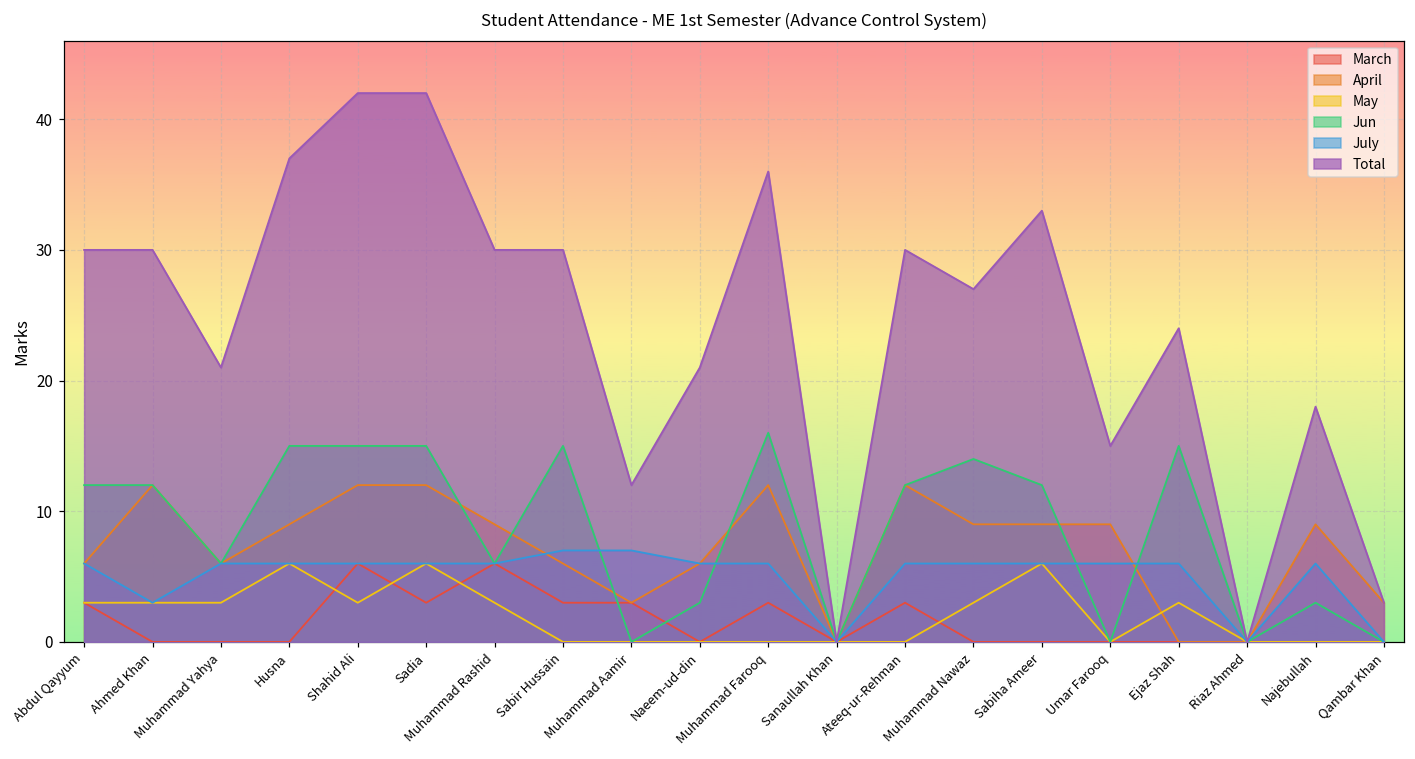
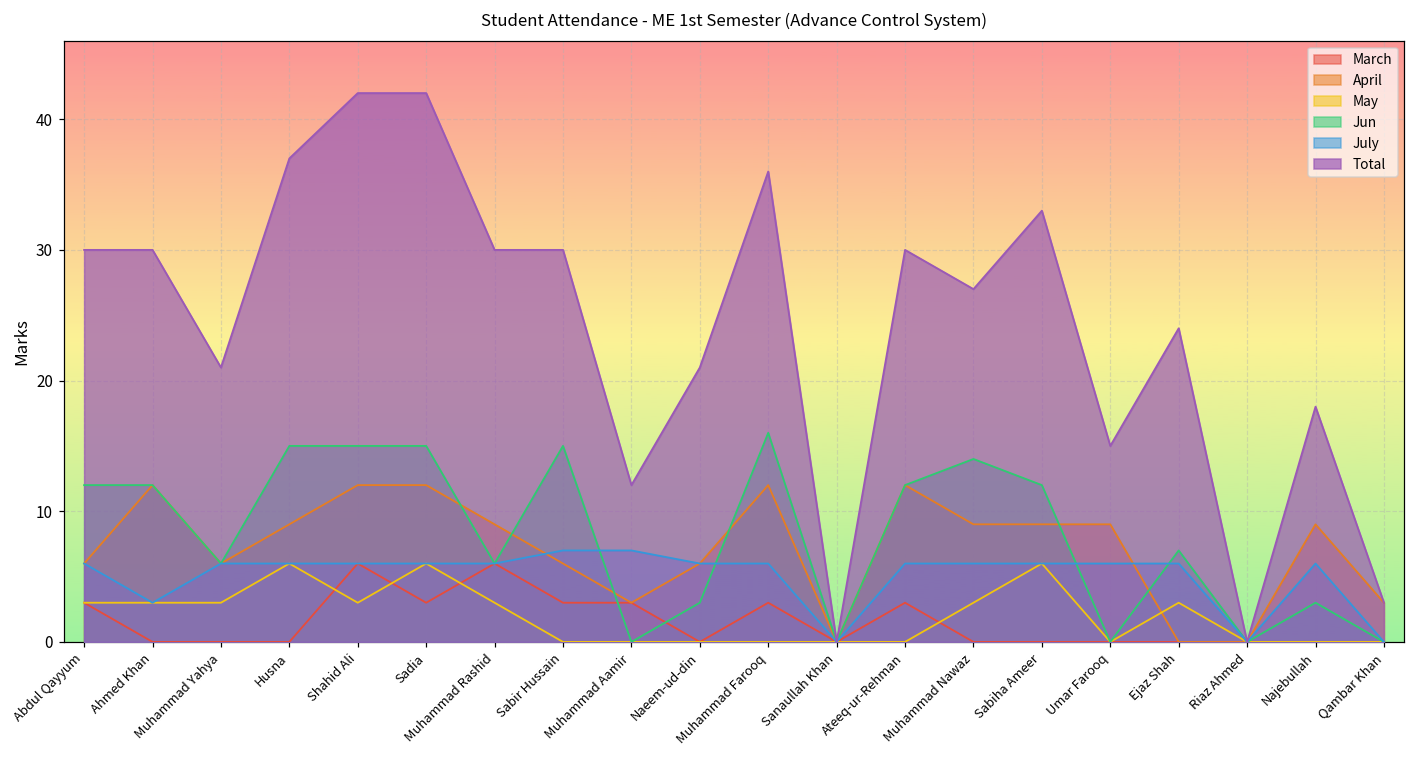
  {
    "Jun": {
      "Abdul Qayyum": 12,
      "Husna": 15,
      "Shahid Ali": 15,
      "Sadia": 15,
      "Sabir Hussain": 15,
      "Naeem-ud-din": 3,
      "Muhammad Farooq": 16,
      "Muhammad Nawaz": 14,
      "Sabiha Ameer": 12,
-     "Ejaz Shah": 15,
+     "Ejaz Shah": 7,
      "Najebullah": 3
    },
    "July": {
      "Sabir Hussain": 7,
      "Muhammad Aamir": 7,
      "Muhammad Farooq": 6,
      "Ateeq-ur-Rehman": 6,
      "Muhammad Nawaz": 6,
      "Umar Farooq": 6,
      "Ejaz Shah": 6,
      "Najebullah": 6
    },
    "Total": {
      "Abdul Qayyum": 30,
      "Ahmed Khan": 30,
      "Muhammad Yahya": 21,
      "Husna": 37,
      "Shahid Ali": 42,
      "Sadia": 42,
      "Muhammad Rashid": 30,
      "Sabir Hussain": 30,
      "Muhammad Aamir": 12,
      "Naeem-ud-din": 21,
      "Muhammad Farooq": 36,
      "Ateeq-ur-Rehman": 30,
      "Muhammad Nawaz": 27,
      "Sabiha Ameer": 33,
      "Umar Farooq": 15,
      "Ejaz Shah": 24,
      "Najebullah": 18
    }
  }
